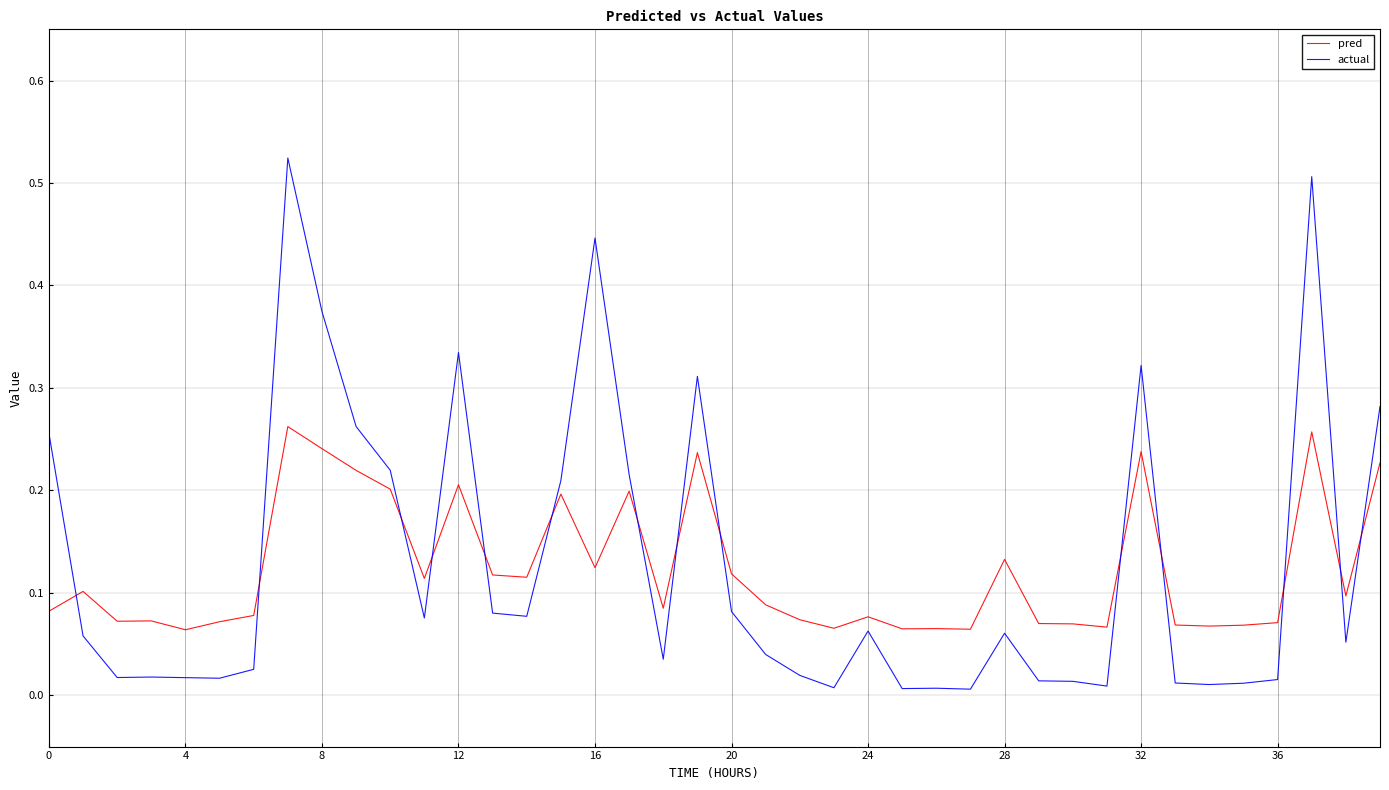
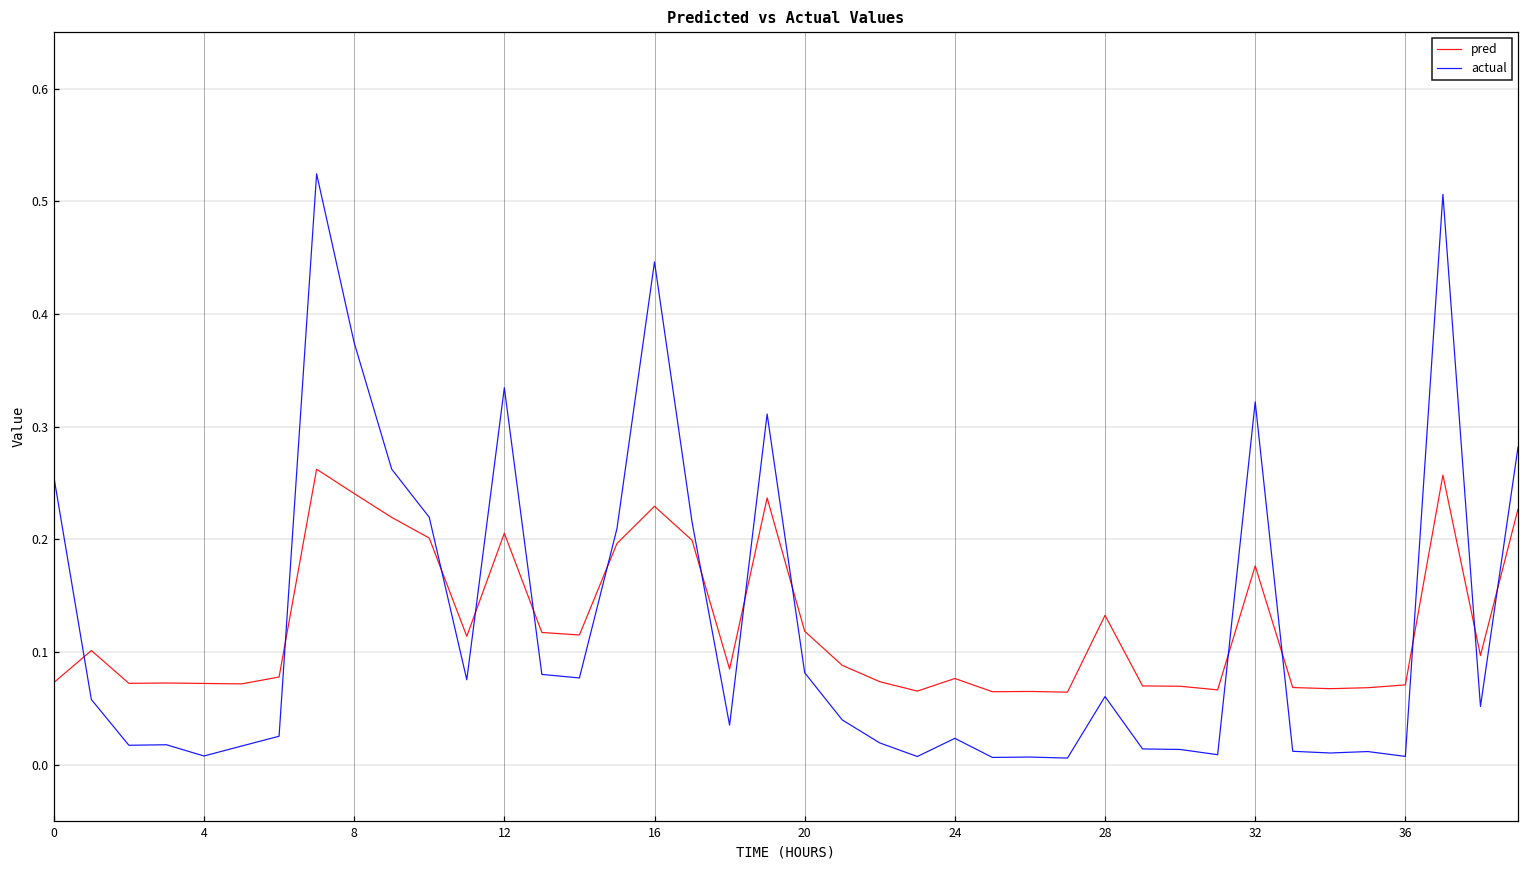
  {
    "pred": {
-     "0": 0.082,
-     "4": 0.064,
+     "0": 0.073,
+     "4": 0.072,
      "8": 0.241,
      "12": 0.206,
-     "16": 0.125,
+     "16": 0.229,
      "20": 0.119,
      "24": 0.077,
      "28": 0.133,
-     "32": 0.238,
+     "32": 0.177,
      "36": 0.071
    },
    "actual": {
      "0": 0.256,
-     "4": 0.017,
+     "4": 0.008,
      "8": 0.375,
      "12": 0.335,
      "16": 0.446,
      "20": 0.082,
-     "24": 0.063,
+     "24": 0.024,
      "28": 0.061,
      "32": 0.322,
-     "36": 0.015
+     "36": 0.008
    }
  }
